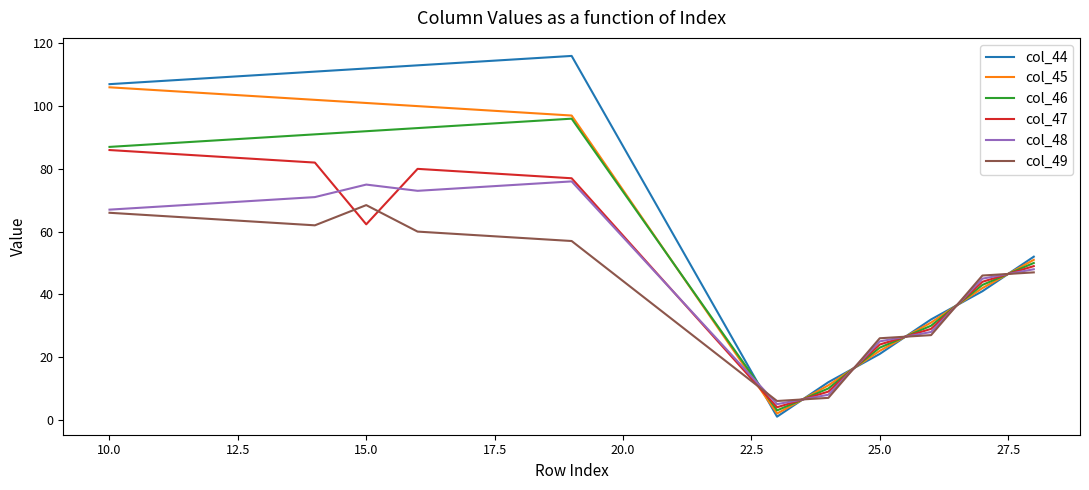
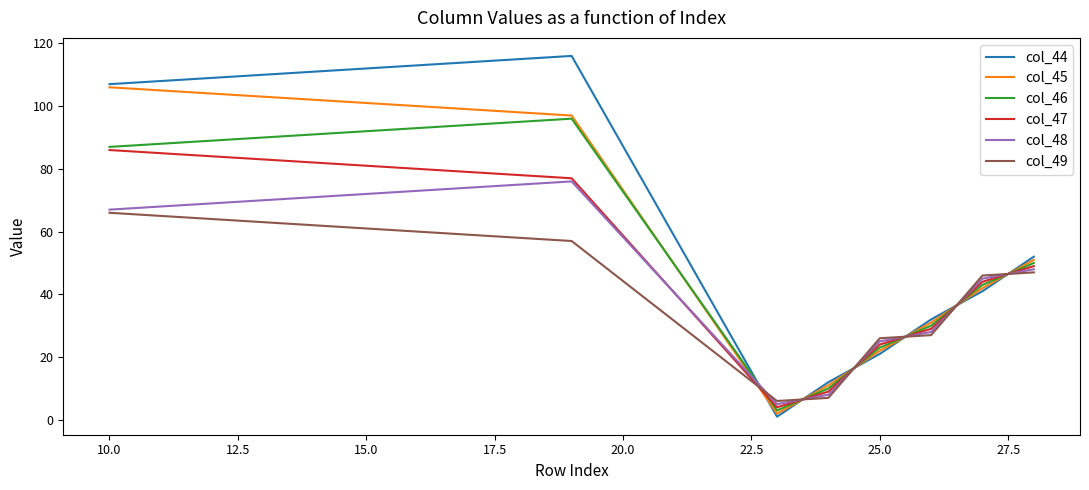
  {
    "col_44": {
      "10.0": 107,
      "15.0": 112,
      "25.0": 21
    },
    "col_45": {
      "10.0": 106,
      "15.0": 101,
      "25.0": 22
    },
    "col_46": {
      "10.0": 87,
      "15.0": 92,
      "25.0": 23
    },
    "col_47": {
      "10.0": 86,
-     "15.0": 62,
+     "15.0": 81,
      "25.0": 24
    },
    "col_48": {
      "10.0": 67,
-     "15.0": 75,
+     "15.0": 72,
      "25.0": 25
    },
    "col_49": {
      "10.0": 66,
-     "15.0": 68,
+     "15.0": 61,
      "25.0": 26
    }
  }
